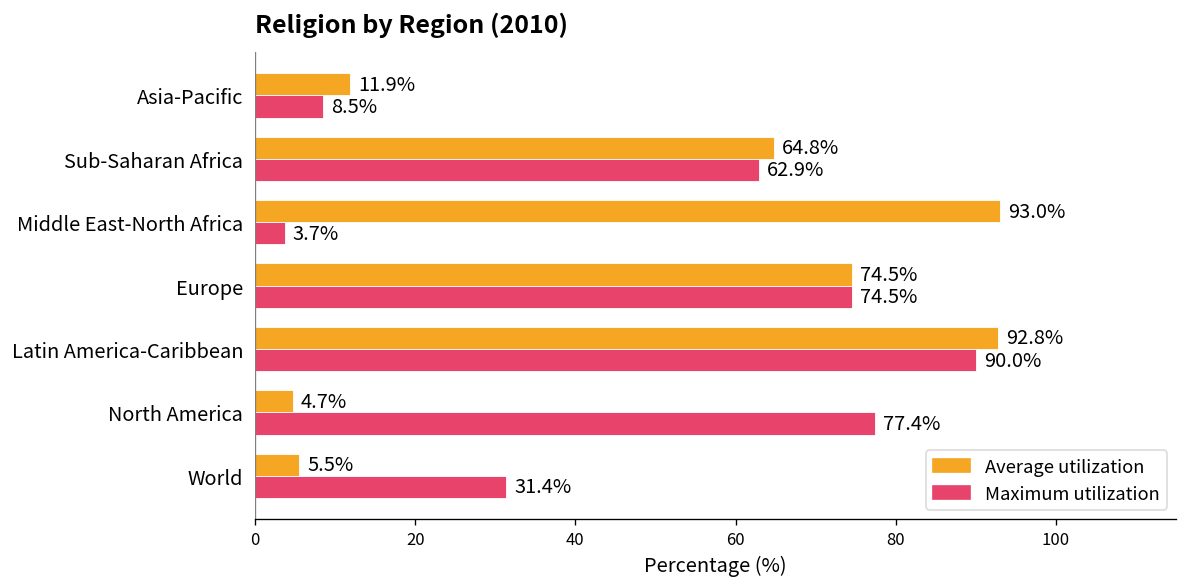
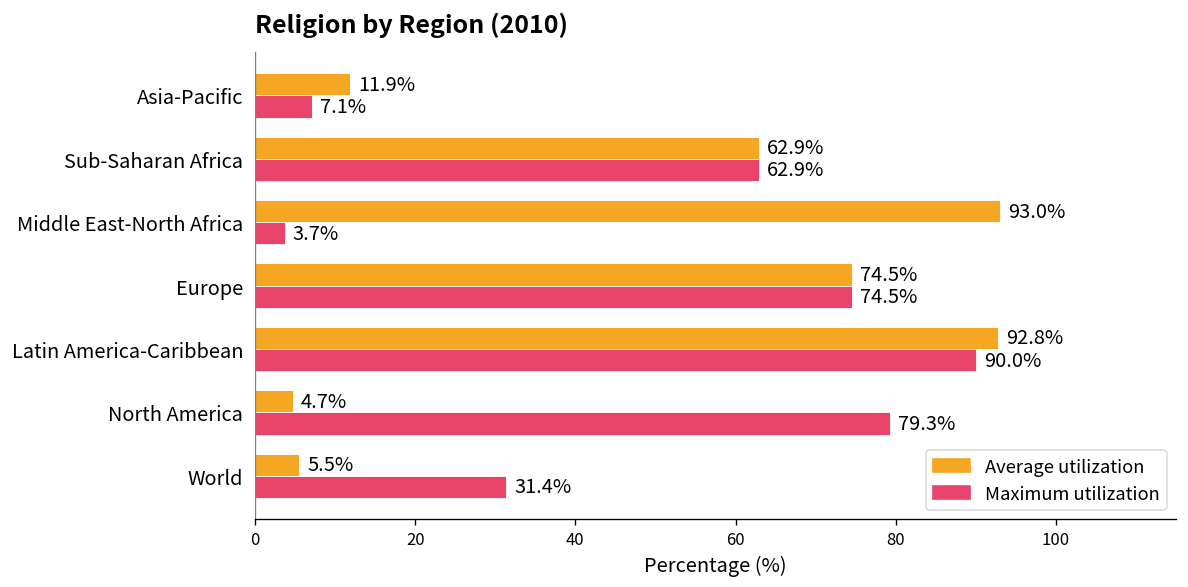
  {
    "Average utilization": {
      "Asia-Pacific": "11.9%",
-     "Sub-Saharan Africa": "64.8%",
+     "Sub-Saharan Africa": "62.9%",
      "Middle East-North Africa": "93.0%",
      "Europe": "74.5%",
      "Latin America-Caribbean": "92.8%",
      "North America": "4.7%",
      "World": "5.5%"
    },
    "Maximum utilization": {
-     "Asia-Pacific": "8.5%",
+     "Asia-Pacific": "7.1%",
      "Sub-Saharan Africa": "62.9%",
      "Middle East-North Africa": "3.7%",
      "Europe": "74.5%",
      "Latin America-Caribbean": "90.0%",
-     "North America": "77.4%",
+     "North America": "79.3%",
      "World": "31.4%"
    }
  }
